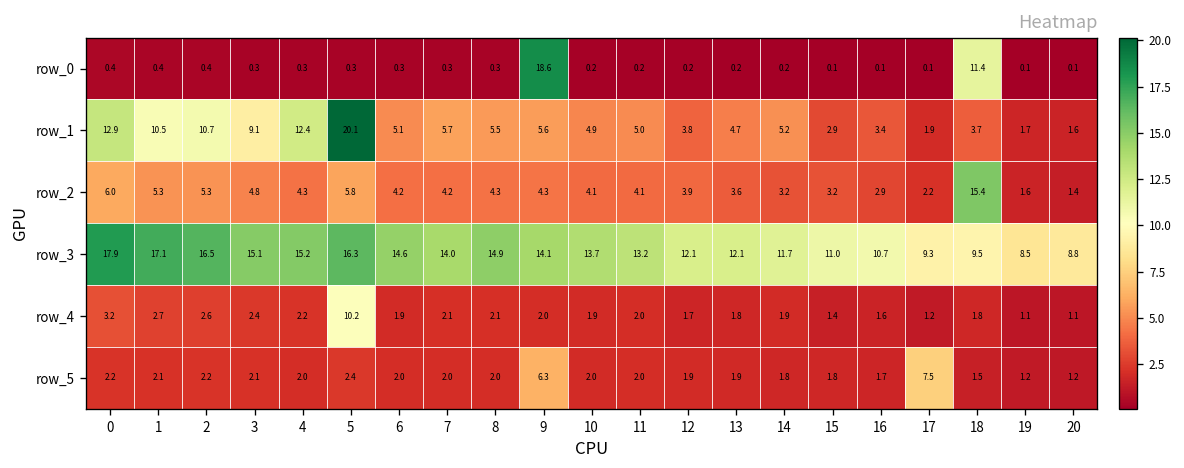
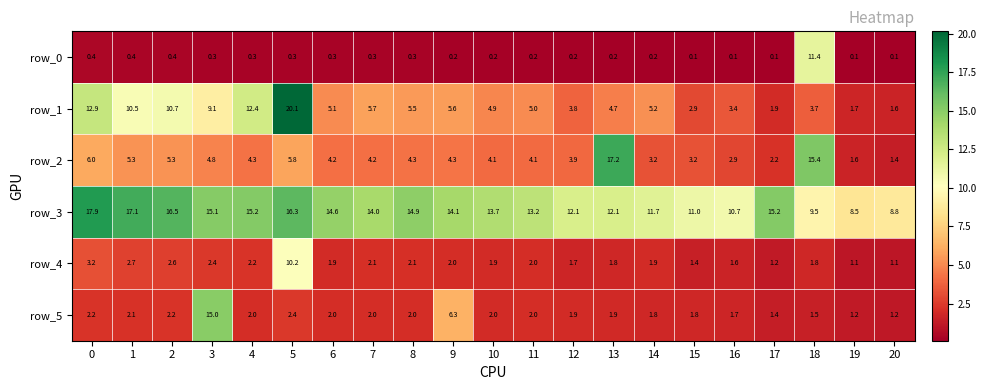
  {
    "row_0": {
      "0": 0.4,
      "1": 0.4,
      "2": 0.4,
      "3": 0.3,
      "4": 0.3,
      "5": 0.3,
      "6": 0.3,
      "7": 0.3,
      "8": 0.3,
-     "9": 18.6,
+     "9": 0.2,
      "10": 0.2,
      "11": 0.2,
      "12": 0.2,
      "13": 0.2,
      "14": 0.2,
      "15": 0.1,
      "16": 0.1,
      "17": 0.1,
      "18": 11.4,
      "19": 0.1,
      "20": 0.1
    },
    "row_1": {
      "0": 12.9,
      "1": 10.5,
      "2": 10.7,
      "3": 9.1,
      "4": 12.4,
      "5": 20.1,
      "6": 5.1,
      "7": 5.7,
      "8": 5.5,
      "9": 5.6,
      "10": 4.9,
      "11": 5.0,
      "12": 3.8,
      "13": 4.7,
      "14": 5.2,
      "15": 2.9,
      "16": 3.4,
      "17": 1.9,
      "18": 3.7,
      "19": 1.7,
      "20": 1.6
    },
    "row_2": {
      "0": 6.0,
      "1": 5.3,
      "2": 5.3,
      "3": 4.8,
      "4": 4.3,
      "5": 5.8,
      "6": 4.2,
      "7": 4.2,
      "8": 4.3,
      "9": 4.3,
      "10": 4.1,
      "11": 4.1,
      "12": 3.9,
-     "13": 3.6,
+     "13": 17.2,
      "14": 3.2,
      "15": 3.2,
      "16": 2.9,
      "17": 2.2,
      "18": 15.4,
      "19": 1.6,
      "20": 1.4
    },
    "row_3": {
      "0": 17.9,
      "1": 17.1,
      "2": 16.5,
      "3": 15.1,
      "4": 15.2,
      "5": 16.3,
      "6": 14.6,
      "7": 14.0,
      "8": 14.9,
      "9": 14.1,
      "10": 13.7,
      "11": 13.2,
      "12": 12.1,
      "13": 12.1,
      "14": 11.7,
      "15": 11.0,
      "16": 10.7,
-     "17": 9.3,
+     "17": 15.2,
      "18": 9.5,
      "19": 8.5,
      "20": 8.8
    },
    "row_4": {
      "0": 3.2,
      "1": 2.7,
      "2": 2.6,
      "3": 2.4,
      "4": 2.2,
      "5": 10.2,
      "6": 1.9,
      "7": 2.1,
      "8": 2.1,
      "9": 2.0,
      "10": 1.9,
      "11": 2.0,
      "12": 1.7,
      "13": 1.8,
      "14": 1.9,
      "15": 1.4,
      "16": 1.6,
      "17": 1.2,
      "18": 1.8,
      "19": 1.1,
      "20": 1.1
    },
    "row_5": {
      "0": 2.2,
      "1": 2.1,
      "2": 2.2,
-     "3": 2.1,
+     "3": 15.0,
      "4": 2.0,
      "5": 2.4,
      "6": 2.0,
      "7": 2.0,
      "8": 2.0,
      "9": 6.3,
      "10": 2.0,
      "11": 2.0,
      "12": 1.9,
      "13": 1.9,
      "14": 1.8,
      "15": 1.8,
      "16": 1.7,
-     "17": 7.5,
+     "17": 1.4,
      "18": 1.5,
      "19": 1.2,
      "20": 1.2
    }
  }
